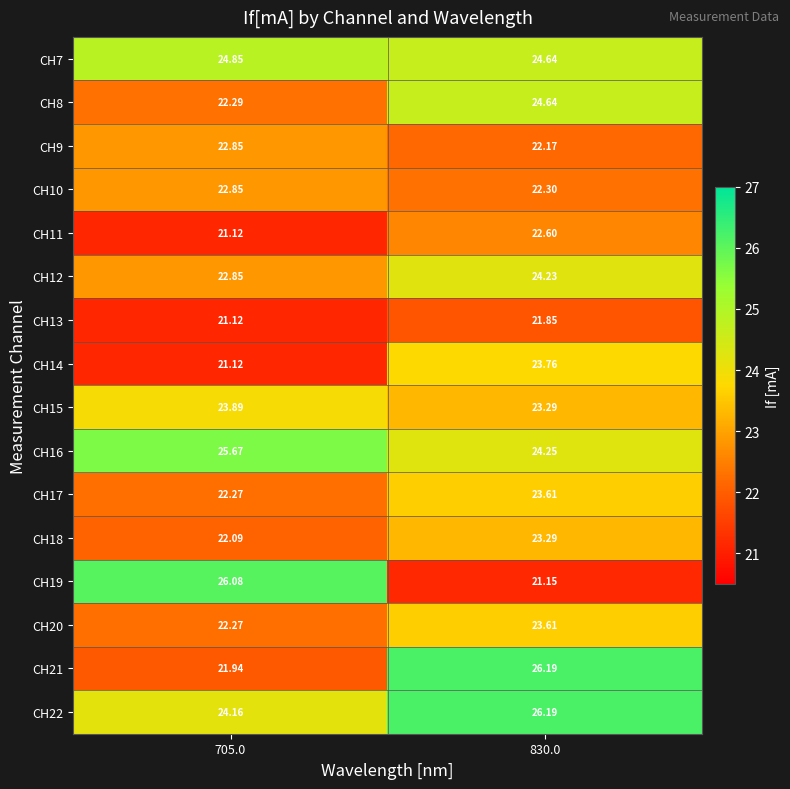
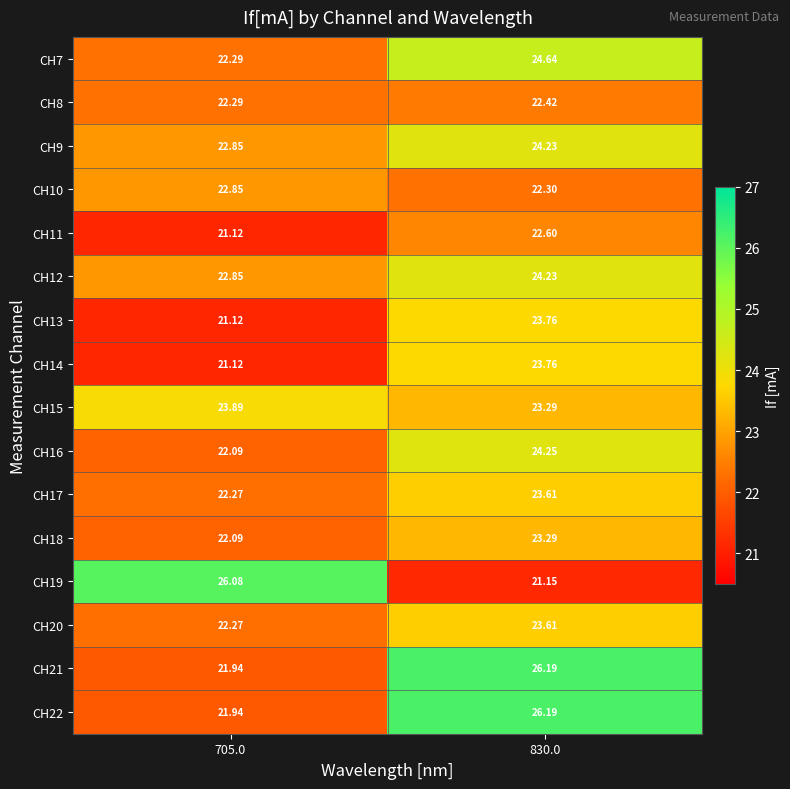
  {
    "CH7": {
-     "705.0": 24.85,
+     "705.0": 22.29,
      "830.0": 24.64
    },
    "CH8": {
      "705.0": 22.29,
-     "830.0": 24.64
+     "830.0": 22.42
    },
    "CH9": {
      "705.0": 22.85,
-     "830.0": 22.17
+     "830.0": 24.23
    },
    "CH10": {
      "705.0": 22.85,
      "830.0": 22.30
    },
    "CH11": {
      "705.0": 21.12,
      "830.0": 22.60
    },
    "CH12": {
      "705.0": 22.85,
      "830.0": 24.23
    },
    "CH13": {
      "705.0": 21.12,
-     "830.0": 21.85
+     "830.0": 23.76
    },
    "CH14": {
      "705.0": 21.12,
      "830.0": 23.76
    },
    "CH15": {
      "705.0": 23.89,
      "830.0": 23.29
    },
    "CH16": {
-     "705.0": 25.67,
+     "705.0": 22.09,
      "830.0": 24.25
    },
    "CH17": {
      "705.0": 22.27,
      "830.0": 23.61
    },
    "CH18": {
      "705.0": 22.09,
      "830.0": 23.29
    },
    "CH19": {
      "705.0": 26.08,
      "830.0": 21.15
    },
    "CH20": {
      "705.0": 22.27,
      "830.0": 23.61
    },
    "CH21": {
      "705.0": 21.94,
      "830.0": 26.19
    },
    "CH22": {
-     "705.0": 24.16,
+     "705.0": 21.94,
      "830.0": 26.19
    }
  }
